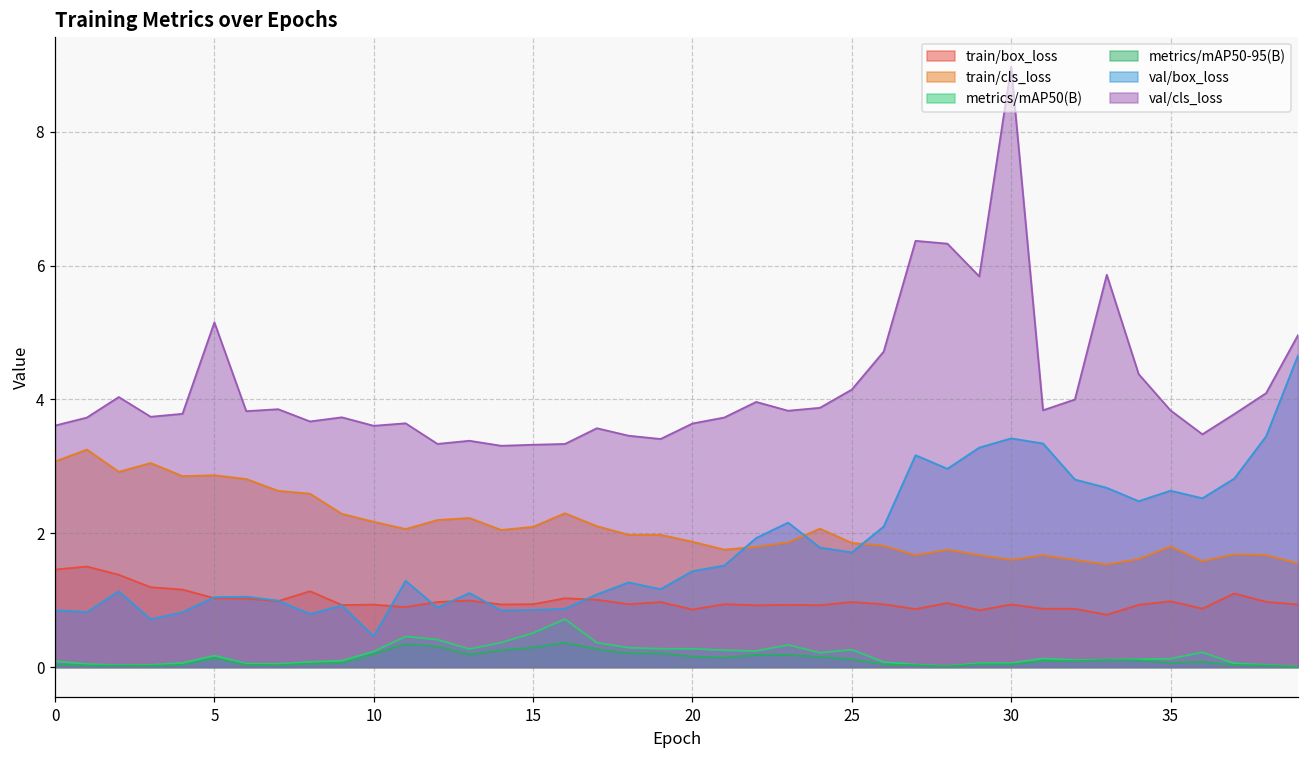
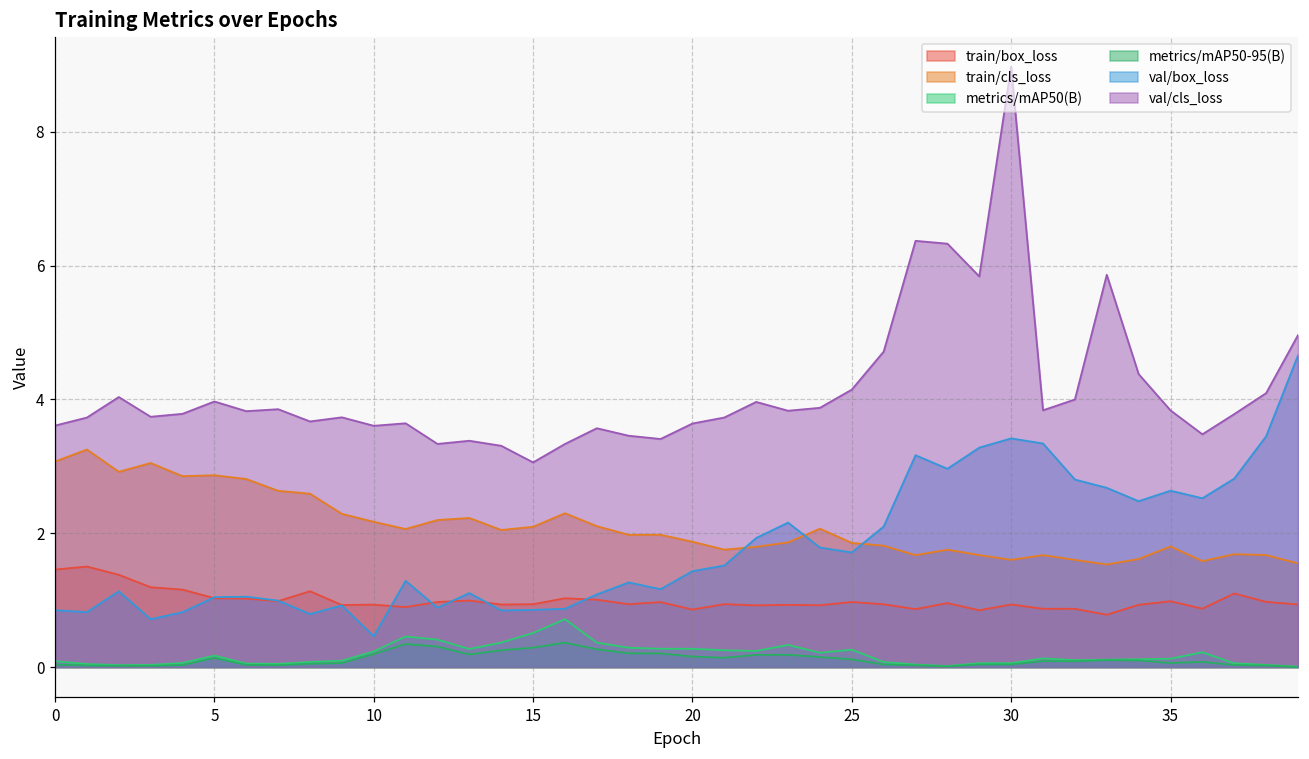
  {
    "val/box_loss": {
      "0": 0.8,
      "10": 0.5,
      "15": 0.9,
      "20": 1.4,
      "25": 1.7,
      "30": 3.4,
      "35": 2.6
    },
    "val/cls_loss": {
      "0": 3.6,
-     "5": 5.2,
+     "5": 4.0,
      "10": 3.6,
-     "15": 3.3,
+     "15": 3.1,
      "20": 3.6,
      "25": 4.1,
      "35": 3.8
    }
  }
